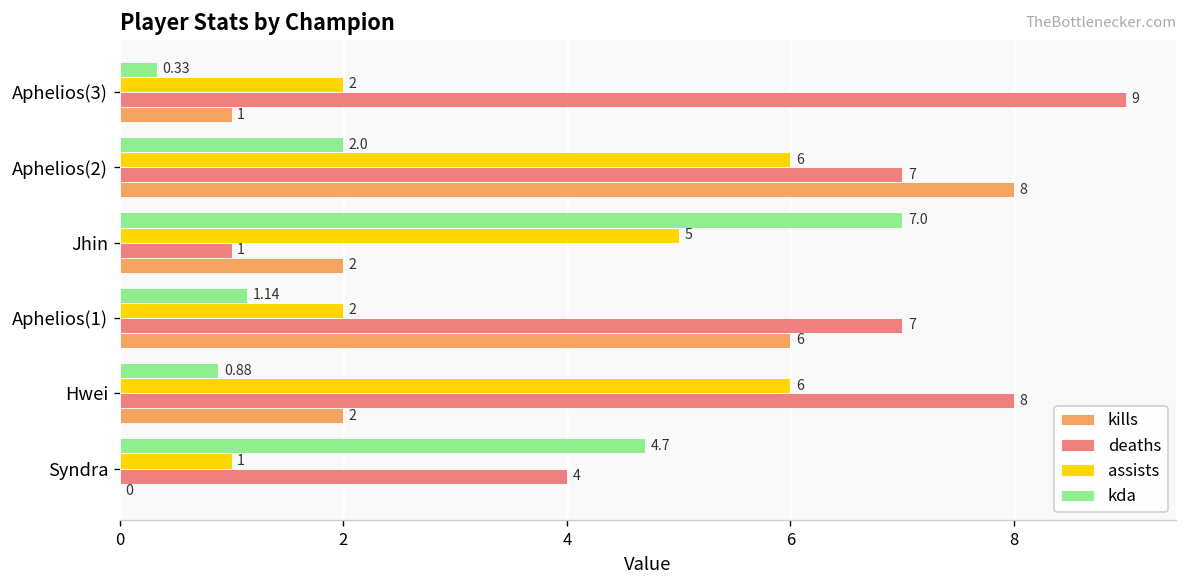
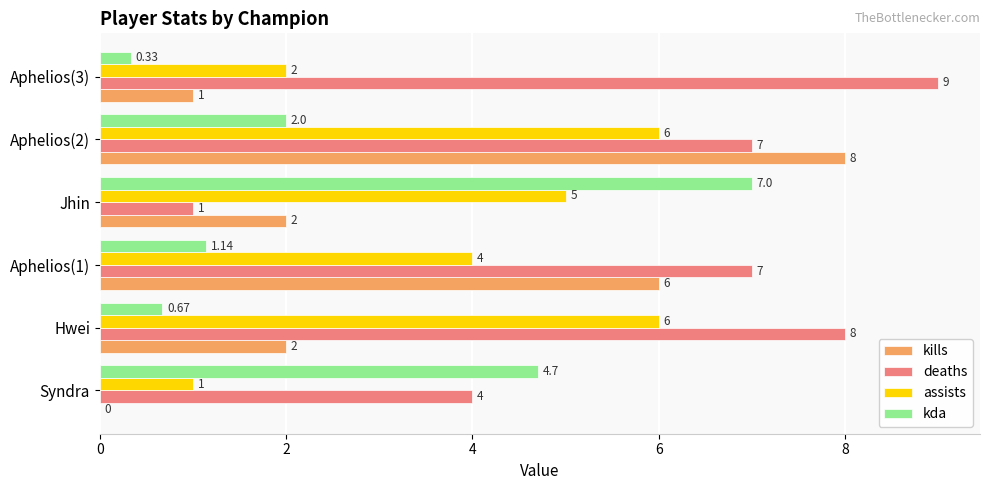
  {
    "assists": {
      "Aphelios(3)": 2,
      "Aphelios(2)": 6,
      "Jhin": 5,
-     "Aphelios(1)": 2,
+     "Aphelios(1)": 4,
      "Hwei": 6,
      "Syndra": 1
    },
    "kda": {
      "Aphelios(3)": 0.33,
      "Aphelios(2)": 2.0,
      "Jhin": 7.0,
      "Aphelios(1)": 1.14,
-     "Hwei": 0.88,
+     "Hwei": 0.67,
      "Syndra": 4.7
    }
  }
